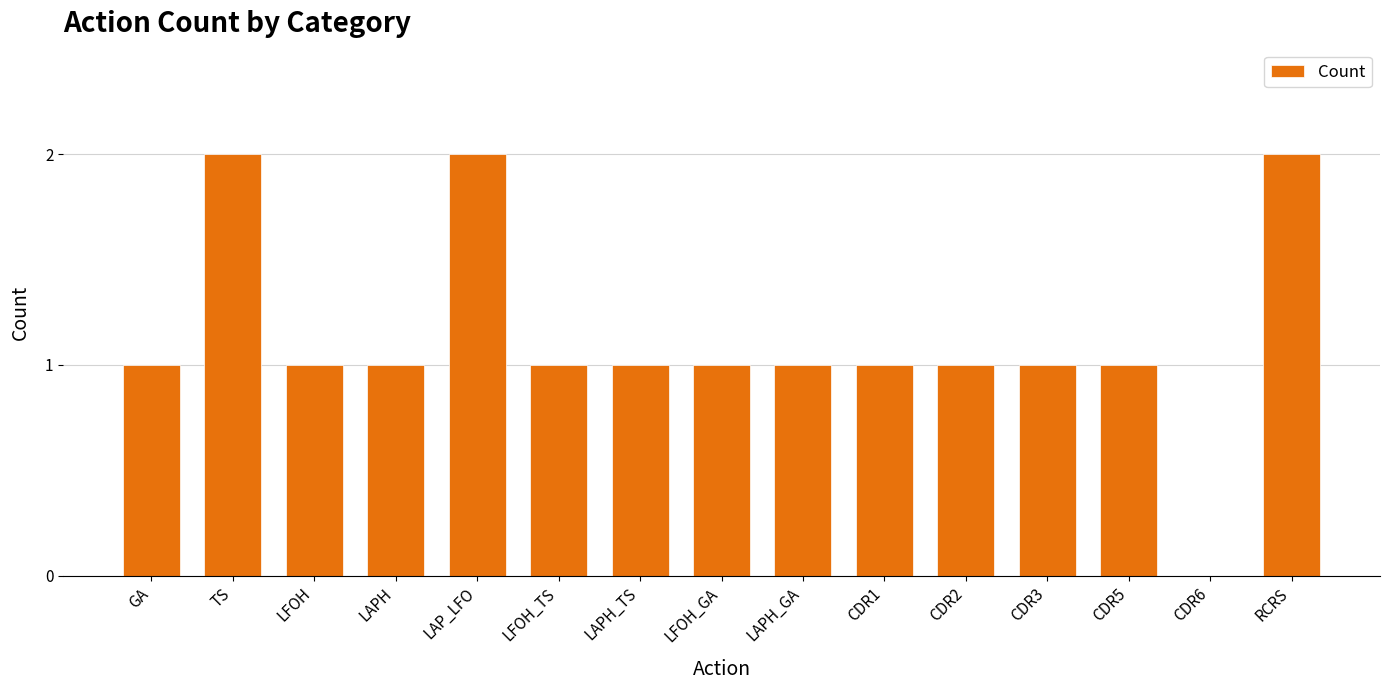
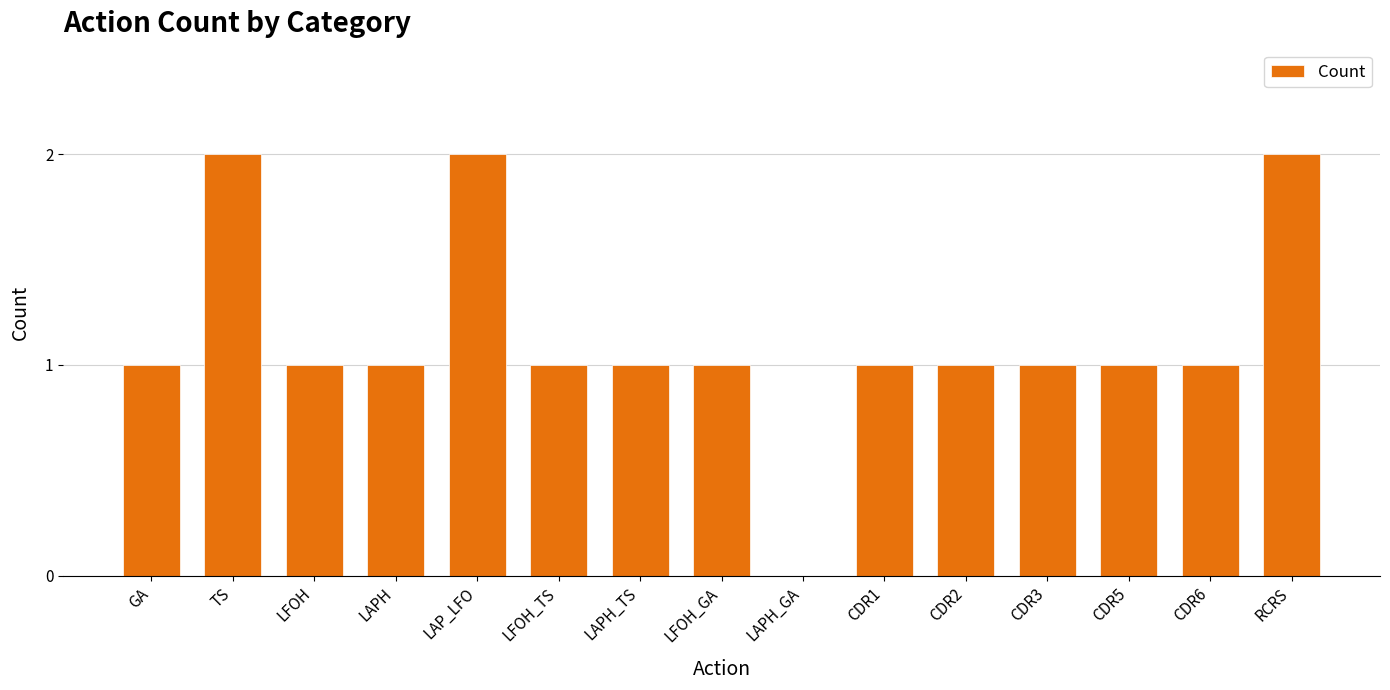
  {
    "GA": 1,
    "TS": 2,
    "LFOH": 1,
    "LAPH": 1,
    "LAP_LFO": 2,
    "LFOH_TS": 1,
    "LAPH_TS": 1,
    "LFOH_GA": 1,
-   "LAPH_GA": 1,
+   "LAPH_GA": 0,
    "CDR1": 1,
    "CDR2": 1,
    "CDR3": 1,
    "CDR5": 1,
-   "CDR6": 0,
+   "CDR6": 1,
    "RCRS": 2
  }
